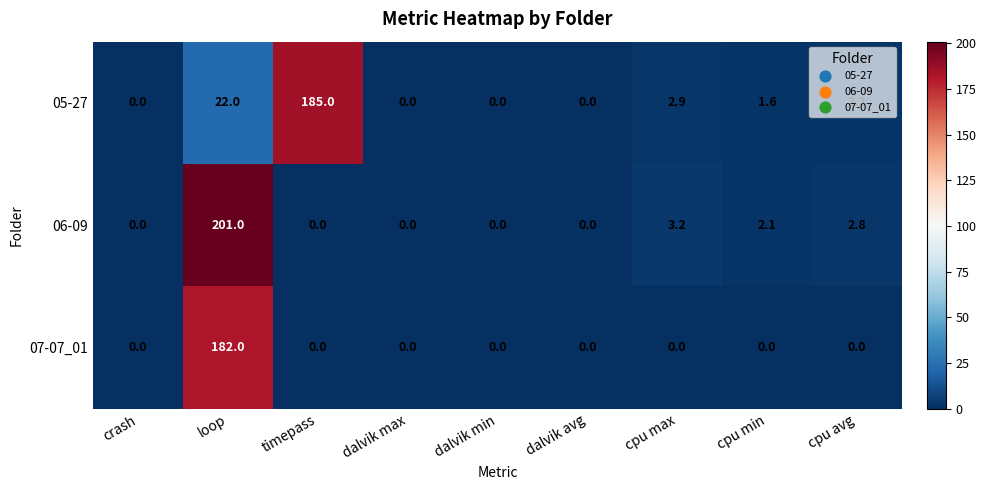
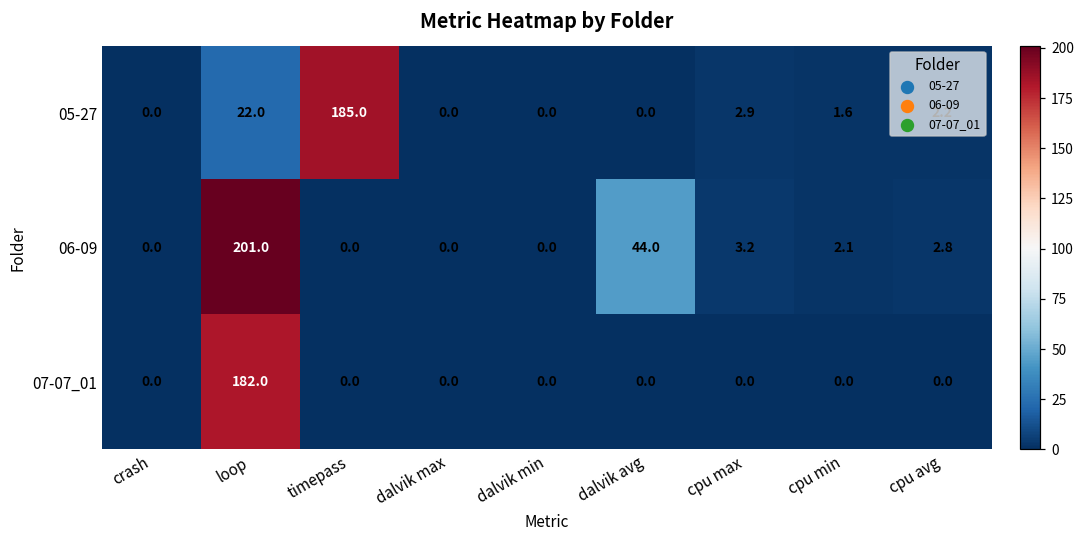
  {
    "05-27": {
      "crash": 0.0,
      "loop": 22.0,
      "timepass": 185.0,
      "dalvik max": 0.0,
      "dalvik min": 0.0,
      "dalvik avg": 0.0,
      "cpu max": 2.9,
      "cpu min": 1.6
    },
    "06-09": {
      "crash": 0.0,
      "loop": 201.0,
      "timepass": 0.0,
      "dalvik max": 0.0,
      "dalvik min": 0.0,
-     "dalvik avg": 0.0,
+     "dalvik avg": 44.0,
      "cpu max": 3.2,
      "cpu min": 2.1,
      "cpu avg": 2.8
    },
    "07-07_01": {
      "crash": 0.0,
      "loop": 182.0,
      "timepass": 0.0,
      "dalvik max": 0.0,
      "dalvik min": 0.0,
      "dalvik avg": 0.0,
      "cpu max": 0.0,
      "cpu min": 0.0,
      "cpu avg": 0.0
    }
  }
